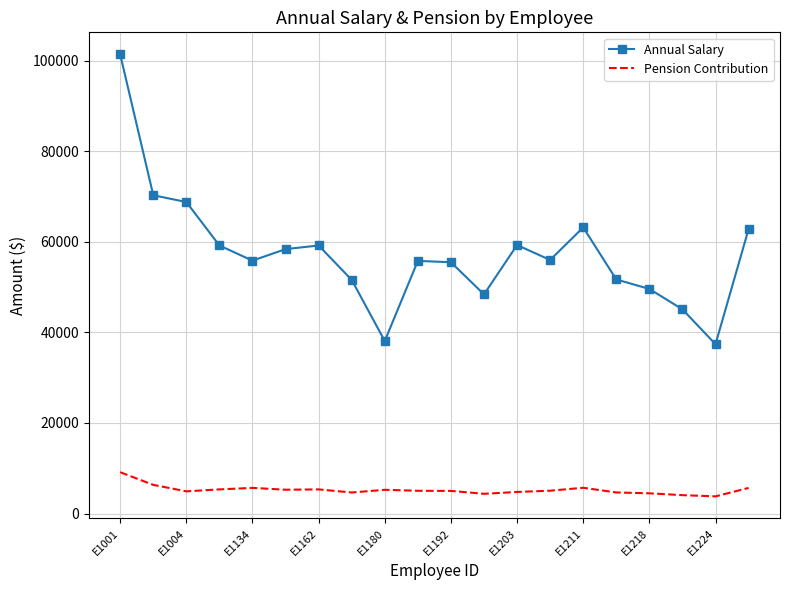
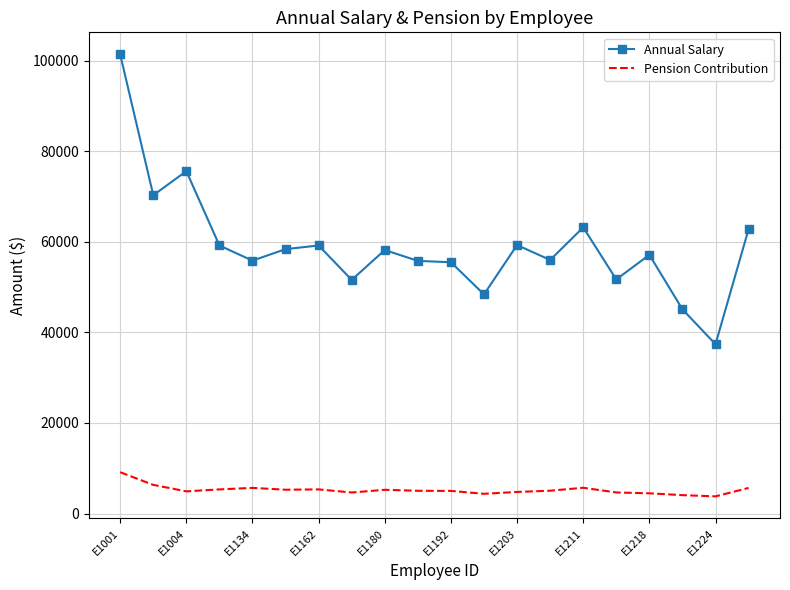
  {
    "Annual Salary": {
      "E1001": 101000,
-     "E1004": 69000,
+     "E1004": 76000,
      "E1134": 56000,
      "E1162": 59000,
-     "E1180": 38000,
+     "E1180": 58000,
      "E1192": 56000,
      "E1203": 59000,
      "E1211": 63000,
-     "E1218": 50000,
+     "E1218": 57000,
      "E1224": 37000
    },
    "Pension Contribution": {
      "E1001": 9000,
      "E1004": 5000,
      "E1134": 6000,
      "E1162": 5000,
      "E1180": 5000,
      "E1192": 5000,
      "E1203": 5000,
      "E1211": 6000,
      "E1218": 4000,
      "E1224": 4000
    }
  }
